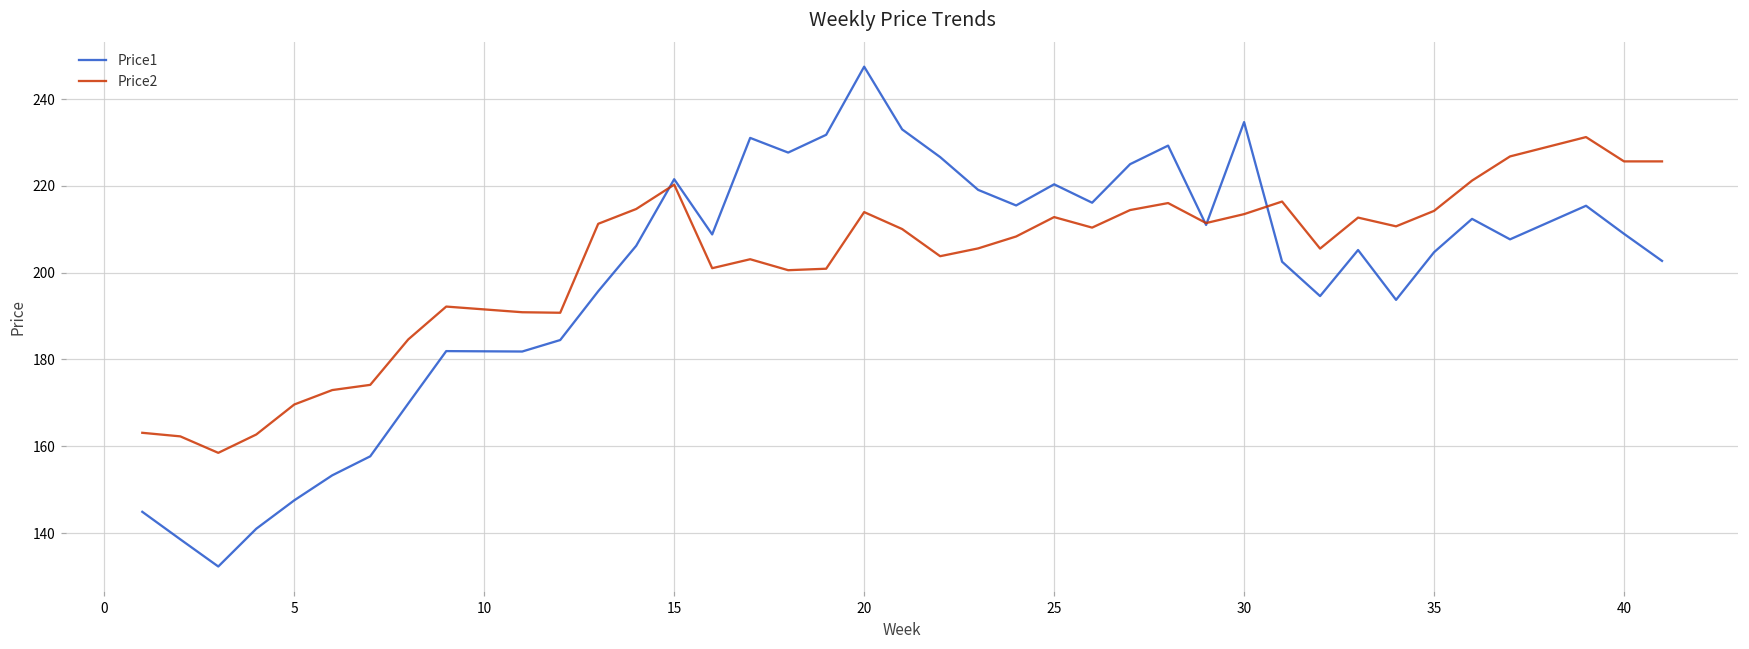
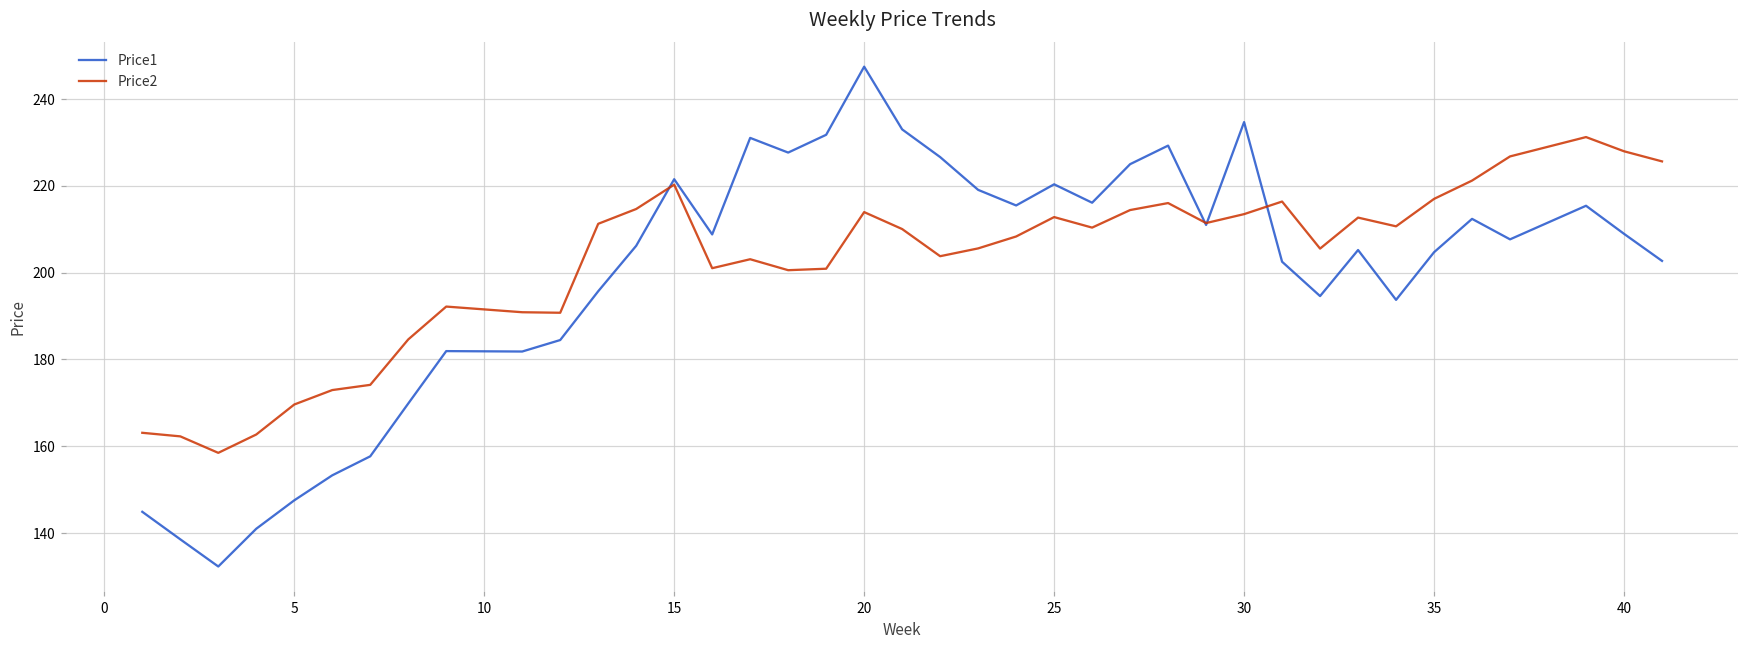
  {
    "Price1": {
      "5": 148,
      "15": 222,
      "20": 247,
      "25": 220,
      "30": 235,
      "35": 205,
      "40": 209
    },
    "Price2": {
      "5": 170,
      "15": 220,
      "20": 214,
      "25": 213,
      "30": 213,
-     "35": 214,
-     "40": 226
+     "35": 217,
+     "40": 228
    }
  }
